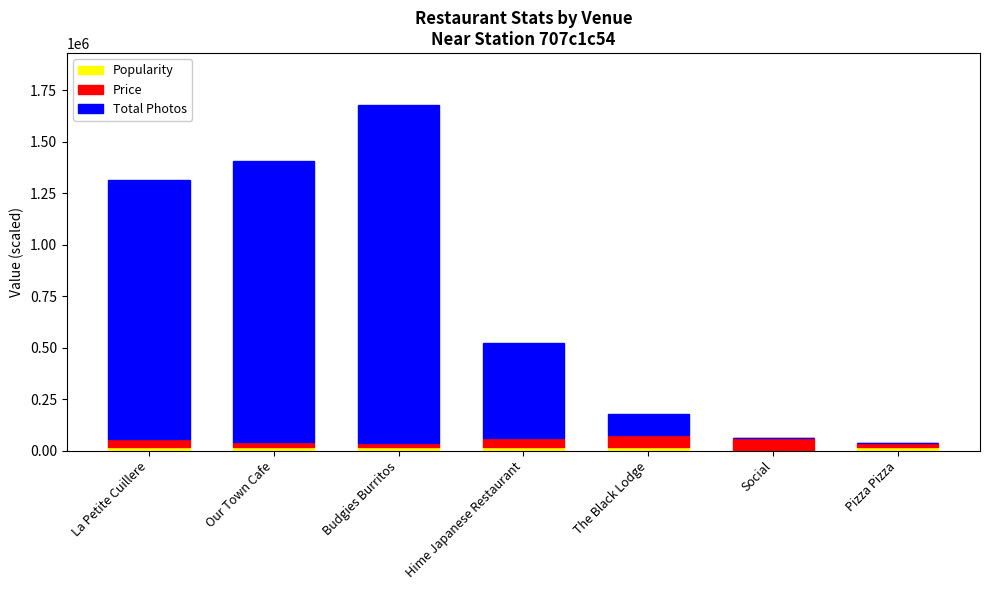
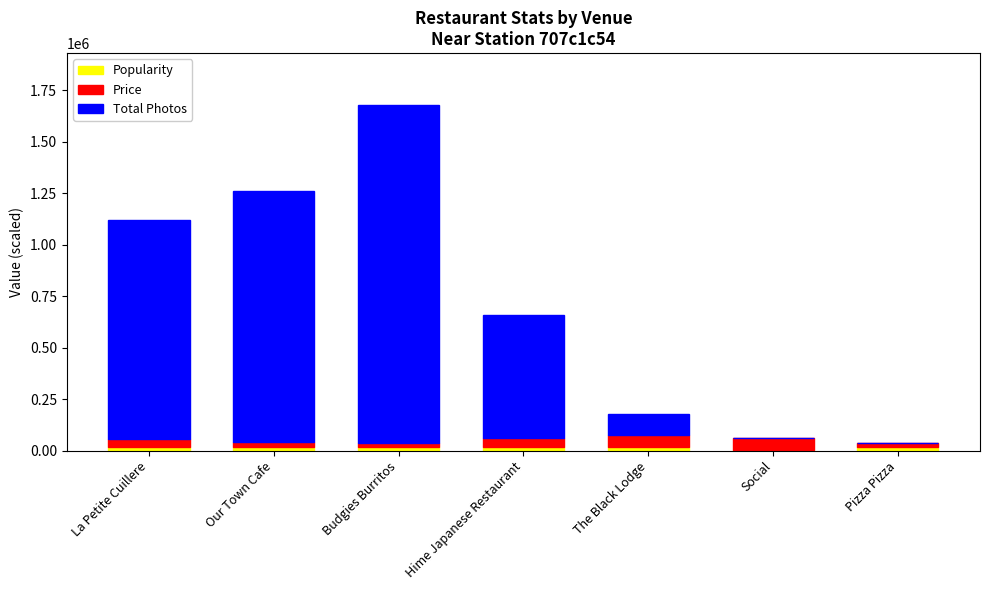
  {
    "Popularity": {
      "La Petite Cuillere": 20000,
      "Our Town Cafe": 20000,
      "Budgies Burritos": 20000,
      "Hime Japanese Restaurant": 20000,
      "The Black Lodge": 20000,
      "Pizza Pizza": 20000
    },
    "Price": {
      "La Petite Cuillere": 40000,
      "Our Town Cafe": 20000,
      "Budgies Burritos": 20000,
      "Hime Japanese Restaurant": 40000,
      "The Black Lodge": 60000,
      "Social": 60000,
      "Pizza Pizza": 20000
    },
    "Total Photos": {
-     "La Petite Cuillere": 1250000,
-     "Our Town Cafe": 1370000,
+     "La Petite Cuillere": 1060000,
+     "Our Town Cafe": 1220000,
      "Budgies Burritos": 1640000,
-     "Hime Japanese Restaurant": 460000,
+     "Hime Japanese Restaurant": 600000,
      "The Black Lodge": 100000,
      "Social": 0,
      "Pizza Pizza": 0
    }
  }
